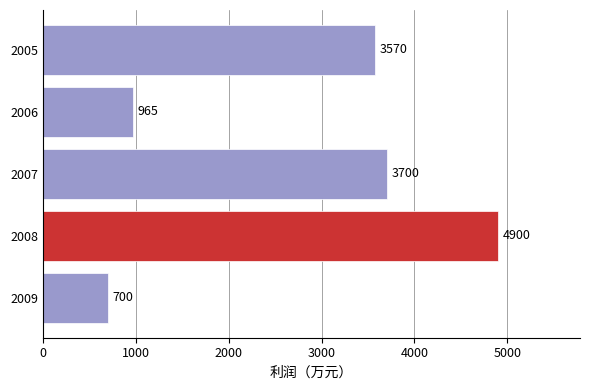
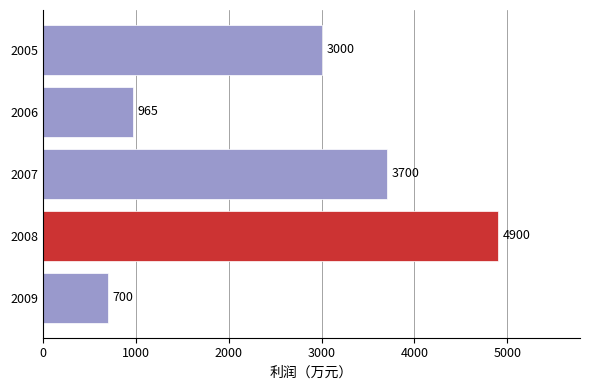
  {
-   "2005": 3570,
+   "2005": 3000,
    "2006": 965,
    "2007": 3700,
    "2008": 4900,
    "2009": 700
  }
